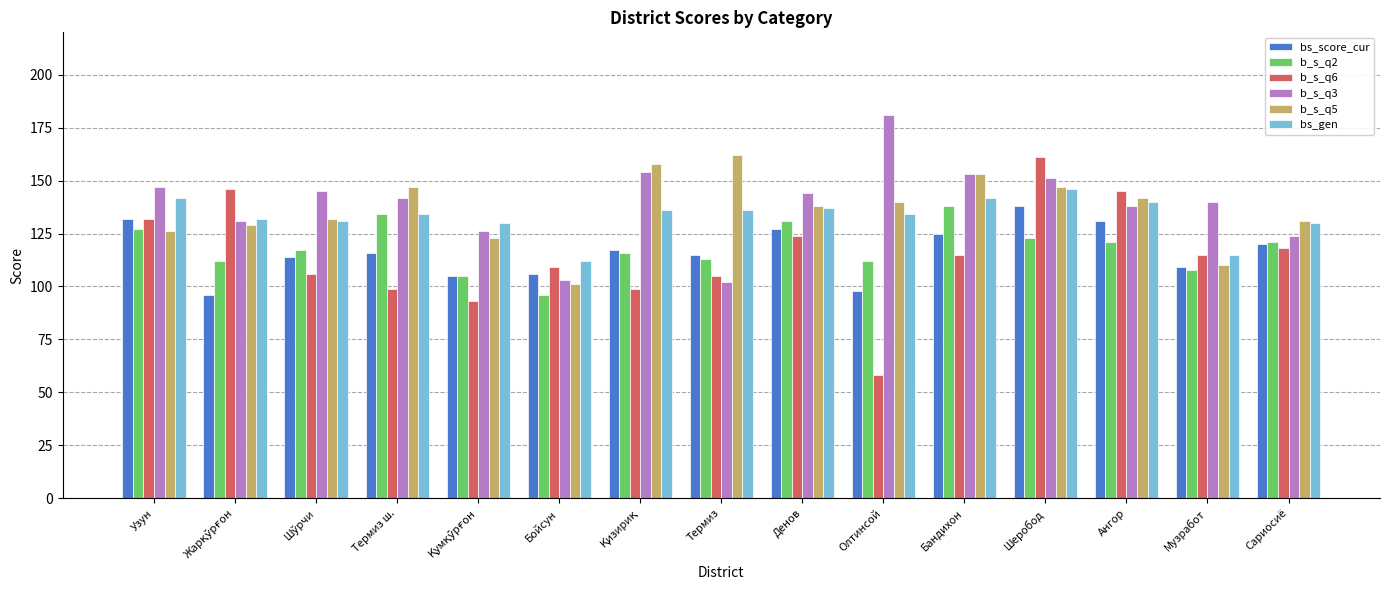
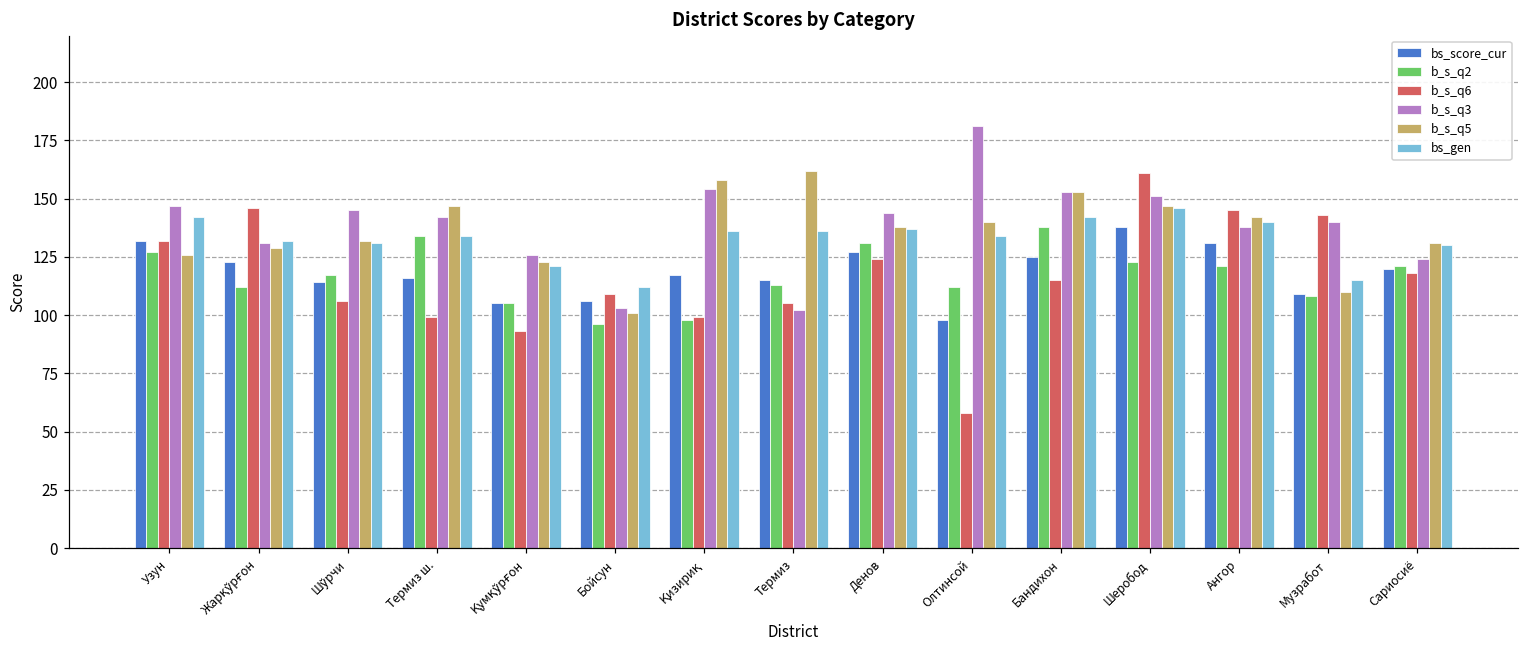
  {
    "bs_score_cur": {
      "Узун": 132,
-     "Жарқўрғон": 96,
+     "Жарқўрғон": 123,
      "Шўрчи": 114,
      "Термиз ш.": 116,
      "Қумқўрғон": 105,
      "Бойсун": 106,
      "Қизириқ": 117,
      "Термиз": 115,
      "Денов": 127,
      "Олтинсой": 98,
      "Бандихон": 125,
      "Шеробод": 138,
      "Ангор": 131,
      "Музработ": 109,
      "Сариосиё": 120
    },
    "b_s_q2": {
      "Узун": 127,
      "Жарқўрғон": 112,
      "Шўрчи": 117,
      "Термиз ш.": 134,
      "Қумқўрғон": 105,
      "Бойсун": 96,
-     "Қизириқ": 116,
+     "Қизириқ": 98,
      "Термиз": 113,
      "Денов": 131,
      "Олтинсой": 112,
      "Бандихон": 138,
      "Шеробод": 123,
      "Ангор": 121,
      "Музработ": 108,
      "Сариосиё": 121
    },
    "b_s_q6": {
      "Узун": 132,
      "Жарқўрғон": 146,
      "Шўрчи": 106,
      "Термиз ш.": 99,
      "Қумқўрғон": 93,
      "Бойсун": 109,
      "Қизириқ": 99,
      "Термиз": 105,
      "Денов": 124,
      "Олтинсой": 58,
      "Бандихон": 115,
      "Шеробод": 161,
      "Ангор": 145,
-     "Музработ": 115,
+     "Музработ": 143,
      "Сариосиё": 118
    },
    "b_s_q3": {
      "Узун": 147,
      "Жарқўрғон": 131,
      "Шўрчи": 145,
      "Термиз ш.": 142,
      "Қумқўрғон": 126,
      "Бойсун": 103,
      "Қизириқ": 154,
      "Термиз": 102,
      "Денов": 144,
      "Олтинсой": 181,
      "Бандихон": 153,
      "Шеробод": 151,
      "Ангор": 138,
      "Музработ": 140,
      "Сариосиё": 124
    },
    "b_s_q5": {
      "Узун": 126,
      "Жарқўрғон": 129,
      "Шўрчи": 132,
      "Термиз ш.": 147,
      "Қумқўрғон": 123,
      "Бойсун": 101,
      "Қизириқ": 158,
      "Термиз": 162,
      "Денов": 138,
      "Олтинсой": 140,
      "Бандихон": 153,
      "Шеробод": 147,
      "Ангор": 142,
      "Музработ": 110,
      "Сариосиё": 131
    },
    "bs_gen": {
      "Узун": 142,
      "Жарқўрғон": 132,
      "Шўрчи": 131,
      "Термиз ш.": 134,
-     "Қумқўрғон": 130,
+     "Қумқўрғон": 121,
      "Бойсун": 112,
      "Қизириқ": 136,
      "Термиз": 136,
      "Денов": 137,
      "Олтинсой": 134,
      "Бандихон": 142,
      "Шеробод": 146,
      "Ангор": 140,
      "Музработ": 115,
      "Сариосиё": 130
    }
  }
